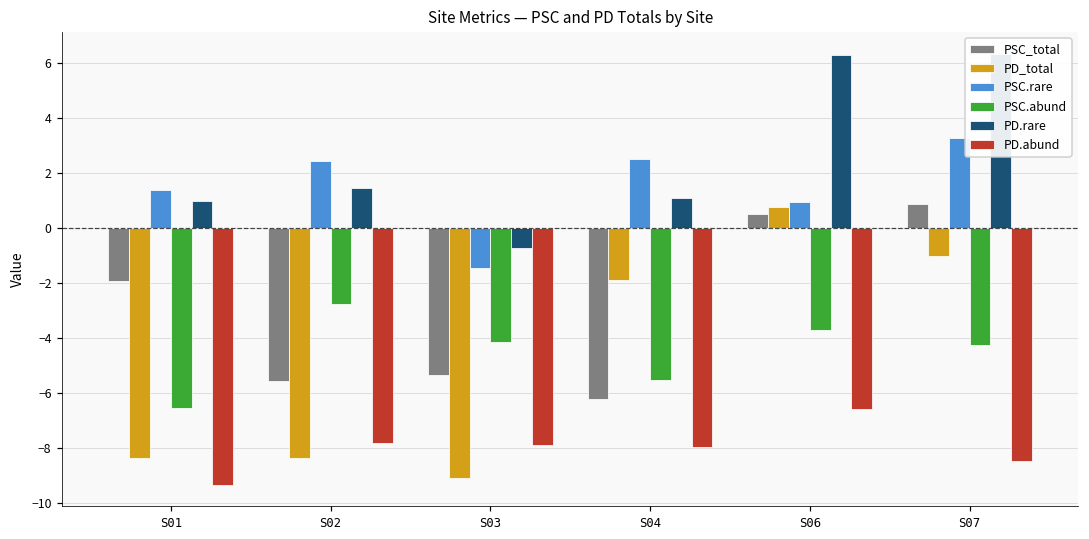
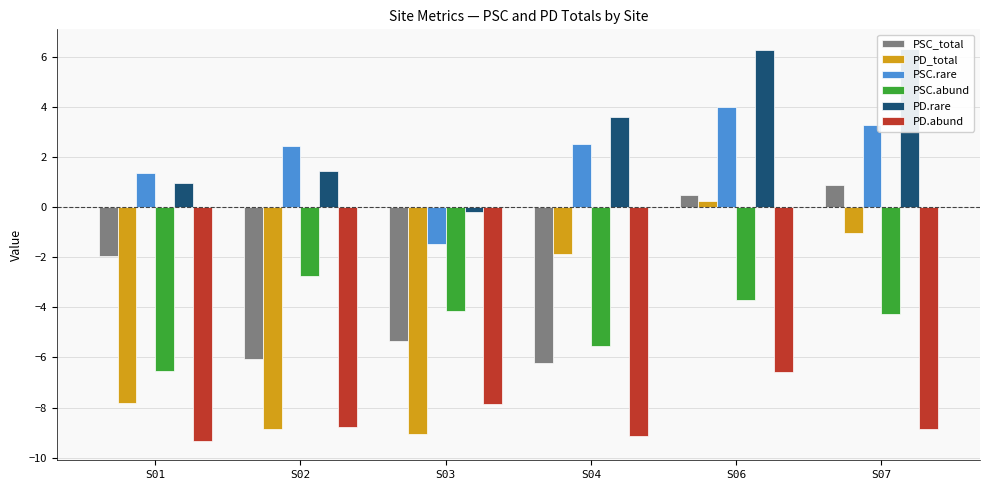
  {
    "PSC_total": {
      "S01": -1.9,
-     "S02": -5.5,
+     "S02": -6.0,
      "S03": -5.3,
      "S04": -6.2,
      "S06": 0.5,
      "S07": 0.9
    },
    "PD_total": {
-     "S01": -8.3,
-     "S02": -8.3,
+     "S01": -7.8,
+     "S02": -8.9,
      "S03": -9.1,
      "S04": -1.9,
-     "S06": 0.8,
+     "S06": 0.2,
      "S07": -1.0
    },
    "PSC.rare": {
      "S01": 1.4,
      "S02": 2.4,
      "S03": -1.5,
      "S04": 2.5,
-     "S06": 1.0,
+     "S06": 4.0,
      "S07": 3.3
    },
    "PSC.abund": {
      "S01": -6.5,
      "S02": -2.7,
      "S03": -4.2,
      "S04": -5.5,
      "S06": -3.7,
      "S07": -4.3
    },
    "PD.rare": {
      "S01": 1.0,
      "S02": 1.5,
-     "S03": -0.7,
-     "S04": 1.1,
+     "S03": -0.2,
+     "S04": 3.6,
      "S06": 6.3
    },
    "PD.abund": {
      "S01": -9.3,
-     "S02": -7.8,
+     "S02": -8.8,
      "S03": -7.9,
-     "S04": -8.0,
+     "S04": -9.2,
      "S06": -6.6,
-     "S07": -8.5
+     "S07": -8.8
    }
  }
